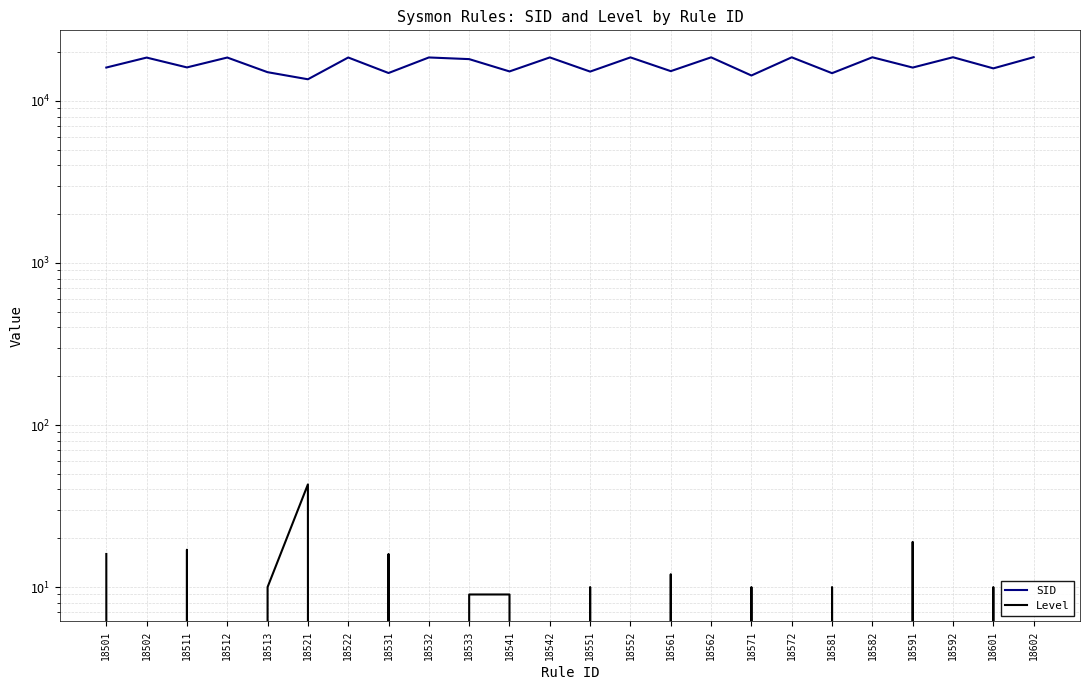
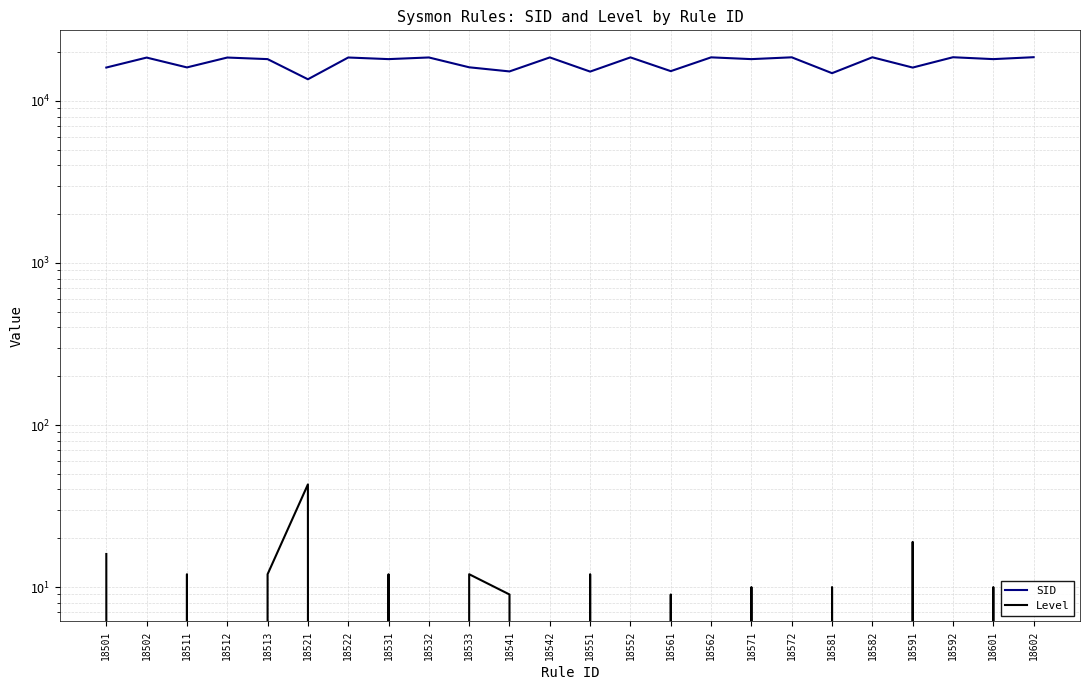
  {
    "SID": {
      "18501": 16000,
      "18502": 19000,
      "18511": 16000,
      "18512": 19000,
-     "18513": 15000,
+     "18513": 18000,
      "18521": 14000,
      "18522": 19000,
-     "18531": 15000,
+     "18531": 18000,
      "18532": 19000,
-     "18533": 18000,
+     "18533": 16000,
      "18541": 15000,
      "18542": 19000,
      "18551": 15000,
      "18552": 19000,
      "18561": 15000,
      "18562": 19000,
-     "18571": 14000,
+     "18571": 18000,
      "18572": 19000,
      "18581": 15000,
      "18582": 19000,
      "18591": 16000,
      "18592": 19000,
-     "18601": 16000,
+     "18601": 18000,
      "18602": 19000
    },
    "Level": {
      "18501": 16,
-     "18511": 17,
-     "18513": 10,
+     "18511": 12,
+     "18513": 12,
      "18521": 43,
-     "18531": 16,
-     "18533": 9,
+     "18531": 12,
+     "18533": 12,
      "18541": 9,
-     "18551": 10,
-     "18561": 12,
+     "18551": 12,
+     "18561": 9,
      "18571": 10,
      "18581": 10,
      "18591": 19,
      "18601": 10
    }
  }
